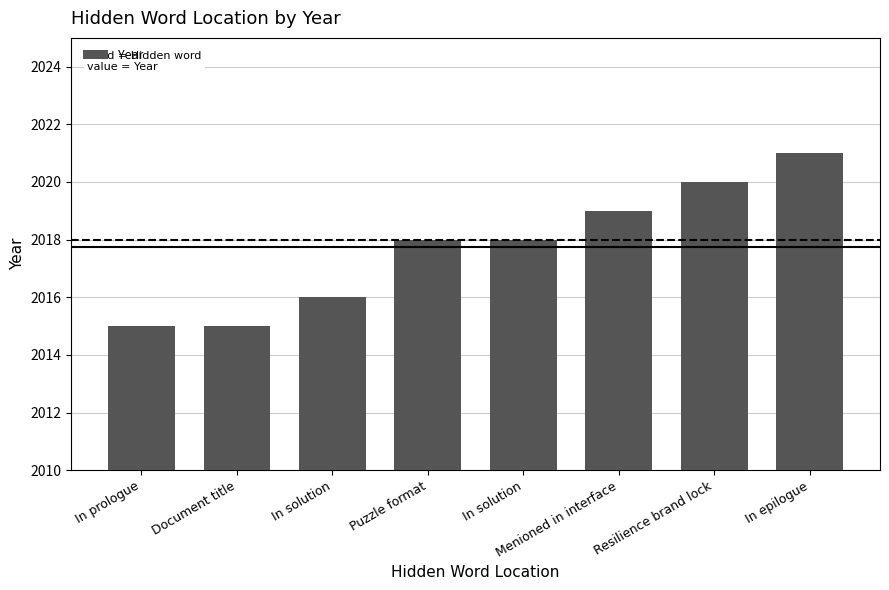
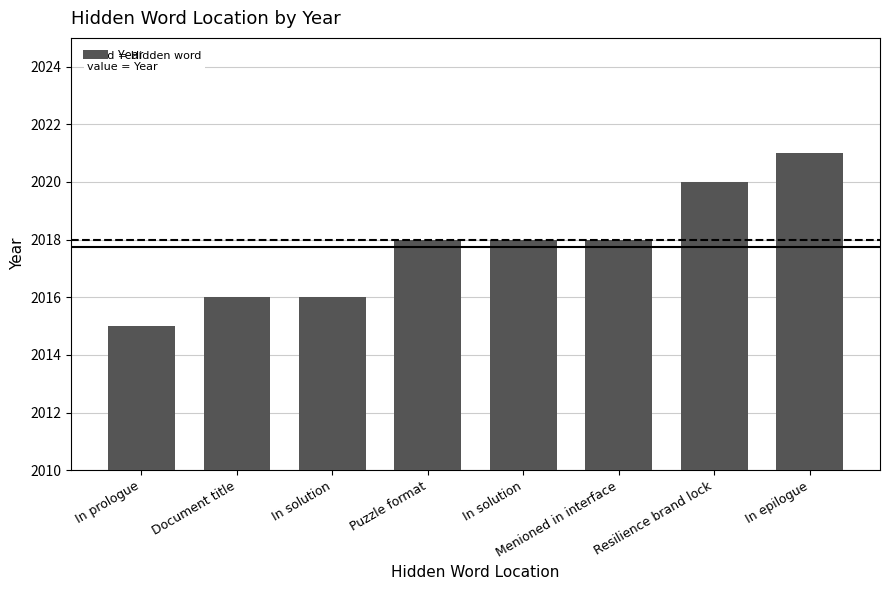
  {
    "In prologue": 2015,
-   "Document title": 2015,
+   "Document title": 2016,
    "Puzzle format": 2018,
-   "Menioned in interface": 2019,
+   "Menioned in interface": 2018,
    "Resilience brand lock": 2020,
    "In epilogue": 2021
  }
